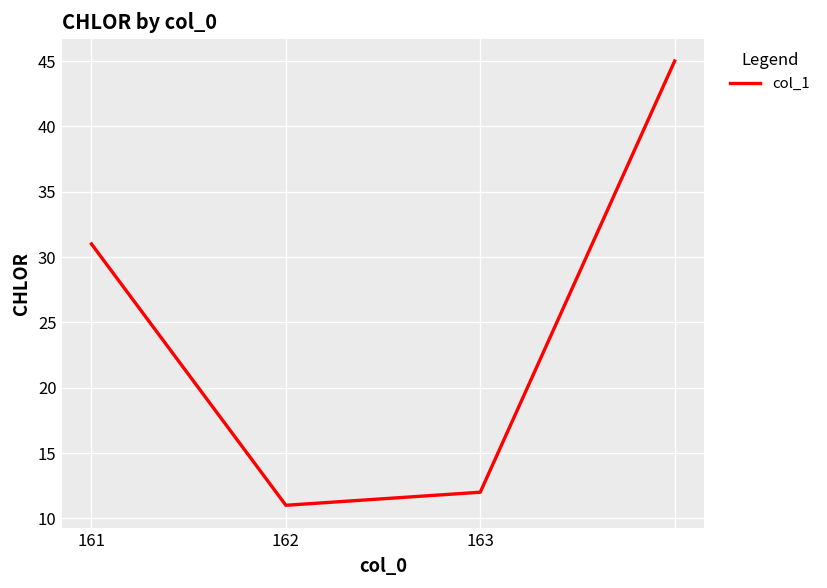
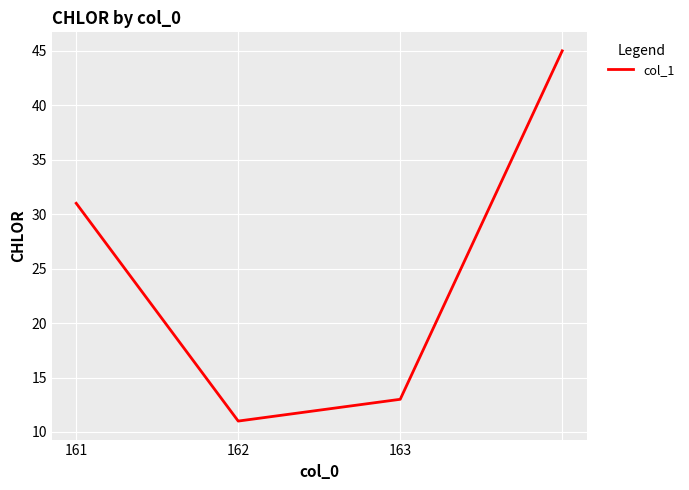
  {
    "161": 31,
    "162": 11,
-   "163": 12
+   "163": 13
  }
